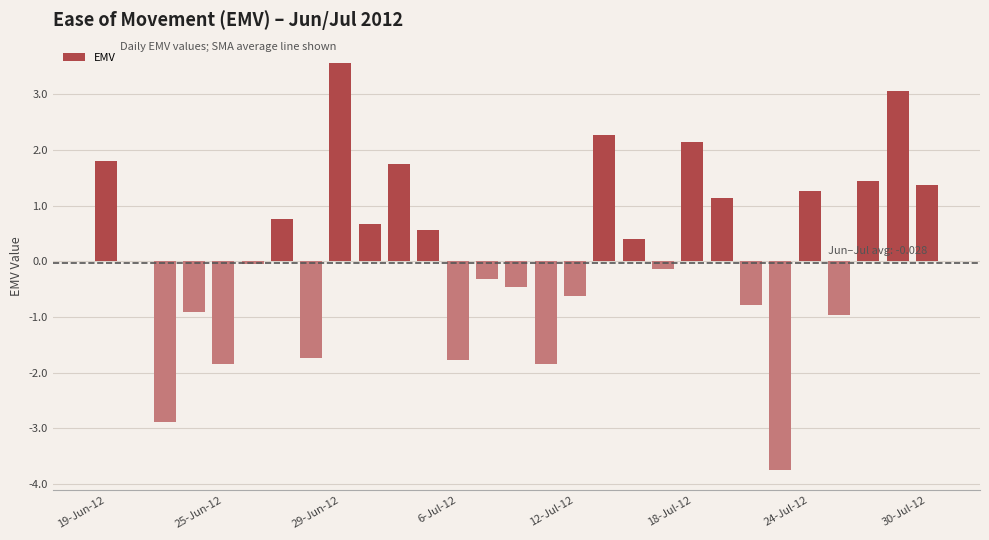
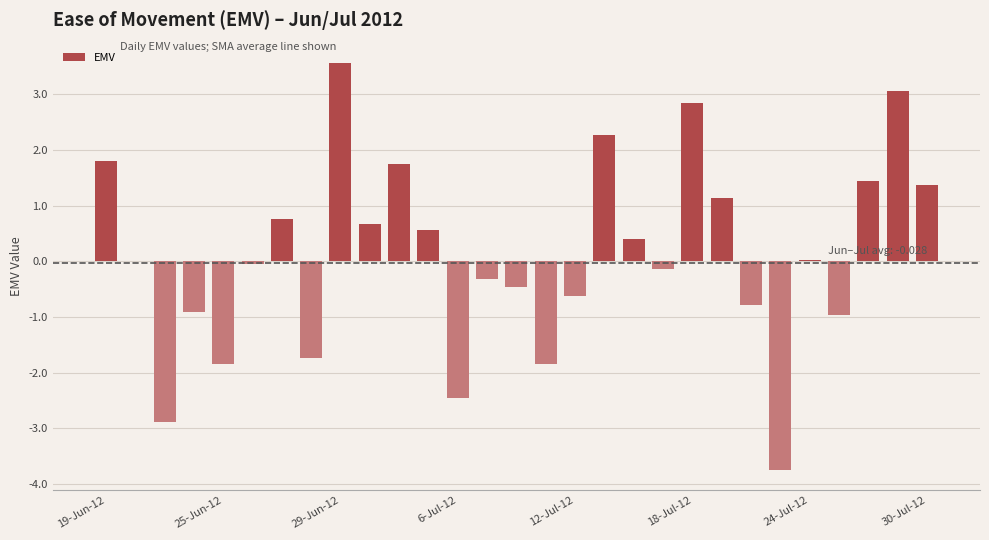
  {
    "19-Jun-12": 1.8,
    "25-Jun-12": -1.8,
    "29-Jun-12": 3.6,
-   "6-Jul-12": -1.8,
+   "6-Jul-12": -2.5,
    "12-Jul-12": -0.6,
-   "18-Jul-12": 2.1,
-   "24-Jul-12": 1.3,
+   "18-Jul-12": 2.8,
+   "24-Jul-12": 0.0,
    "30-Jul-12": 1.4
  }
